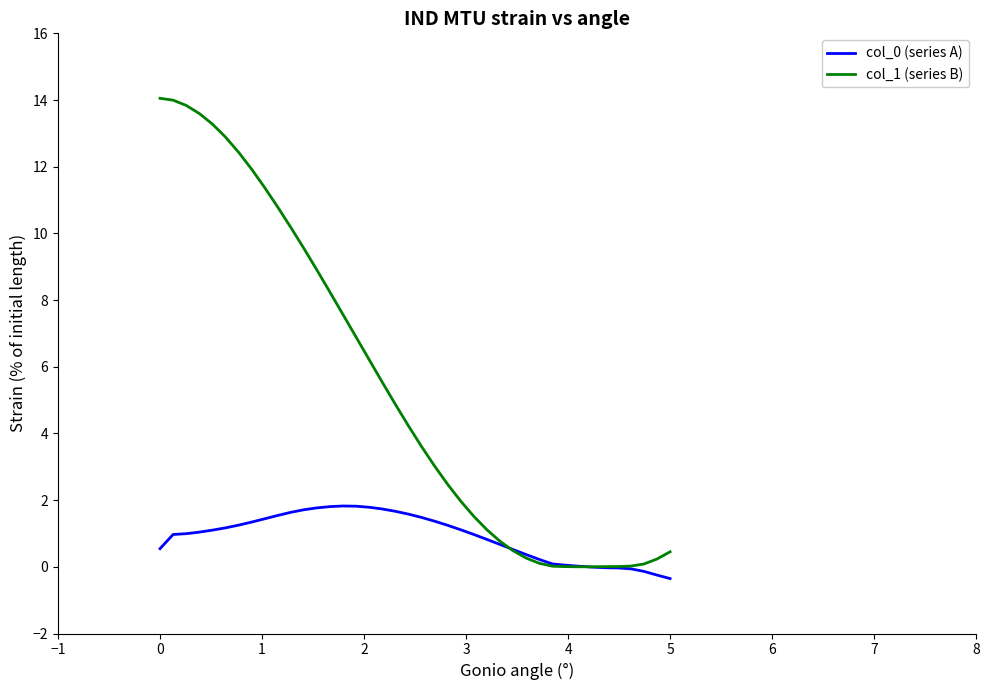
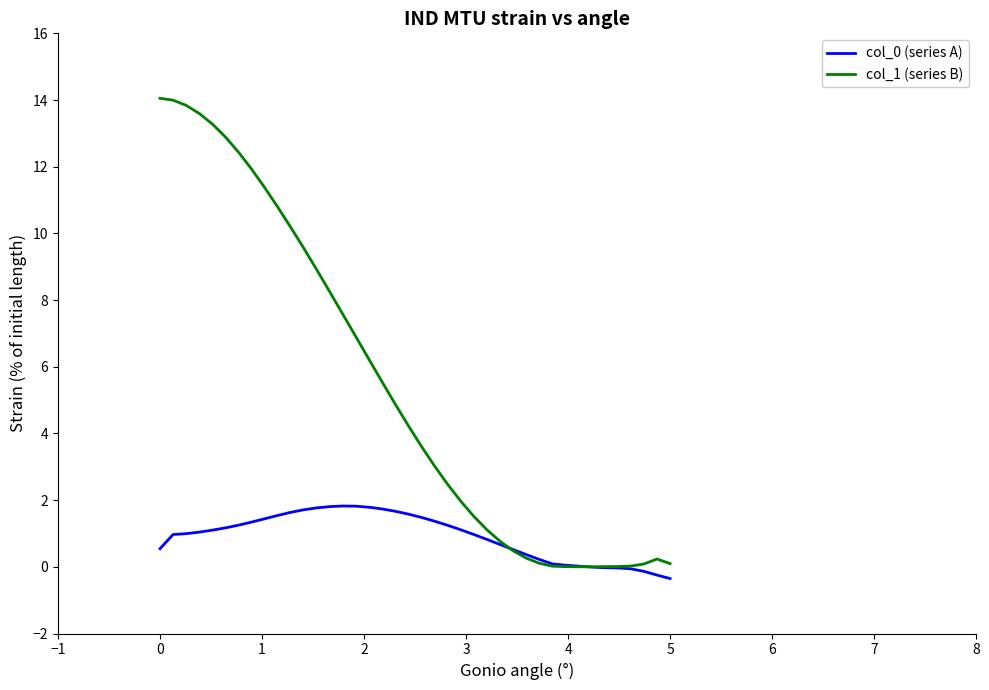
  {
    "col_0 (series A)": {
      "0": 0.5,
      "5": -0.4
    },
    "col_1 (series B)": {
      "0": 14.1,
-     "5": 0.5
+     "5": 0.1
    }
  }
